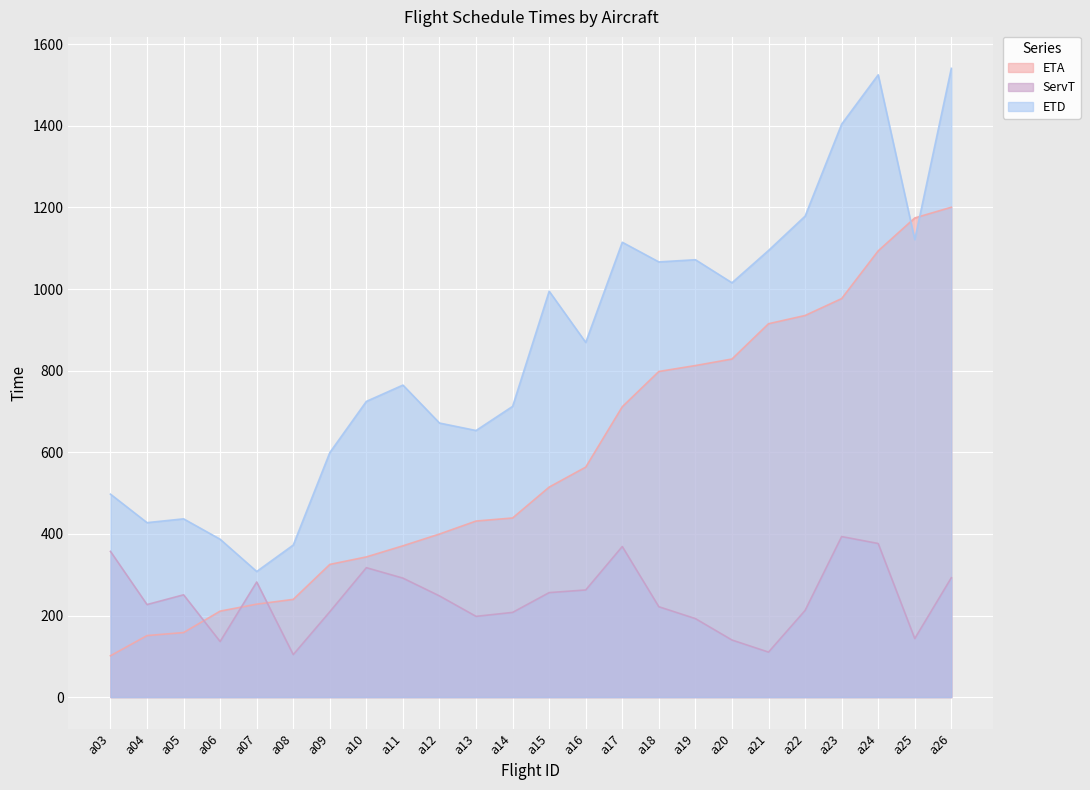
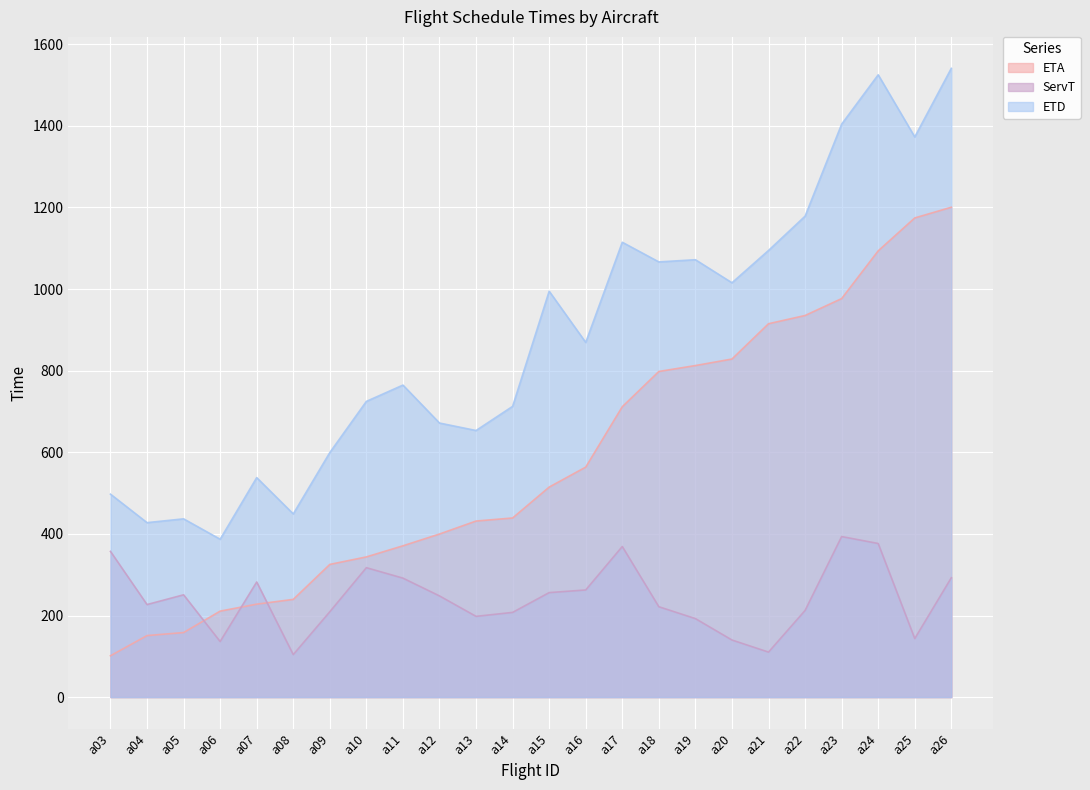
  {
    "ETD": {
      "a03": 500,
      "a04": 430,
      "a05": 440,
      "a06": 390,
-     "a07": 310,
-     "a08": 370,
+     "a07": 540,
+     "a08": 450,
      "a09": 600,
      "a10": 720,
      "a11": 760,
      "a12": 670,
      "a13": 650,
      "a14": 710,
      "a15": 990,
      "a16": 870,
      "a17": 1110,
      "a18": 1070,
      "a19": 1070,
      "a20": 1020,
      "a21": 1090,
      "a22": 1180,
      "a23": 1400,
      "a24": 1530,
-     "a25": 1120,
+     "a25": 1370,
      "a26": 1540
    }
  }
